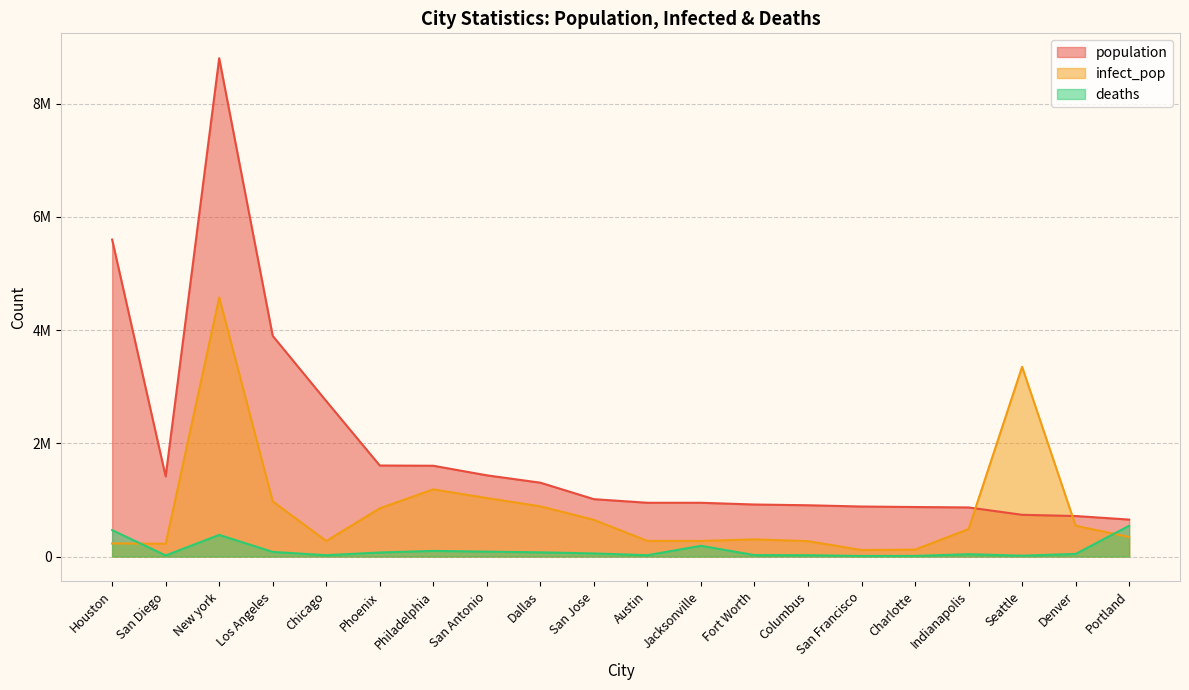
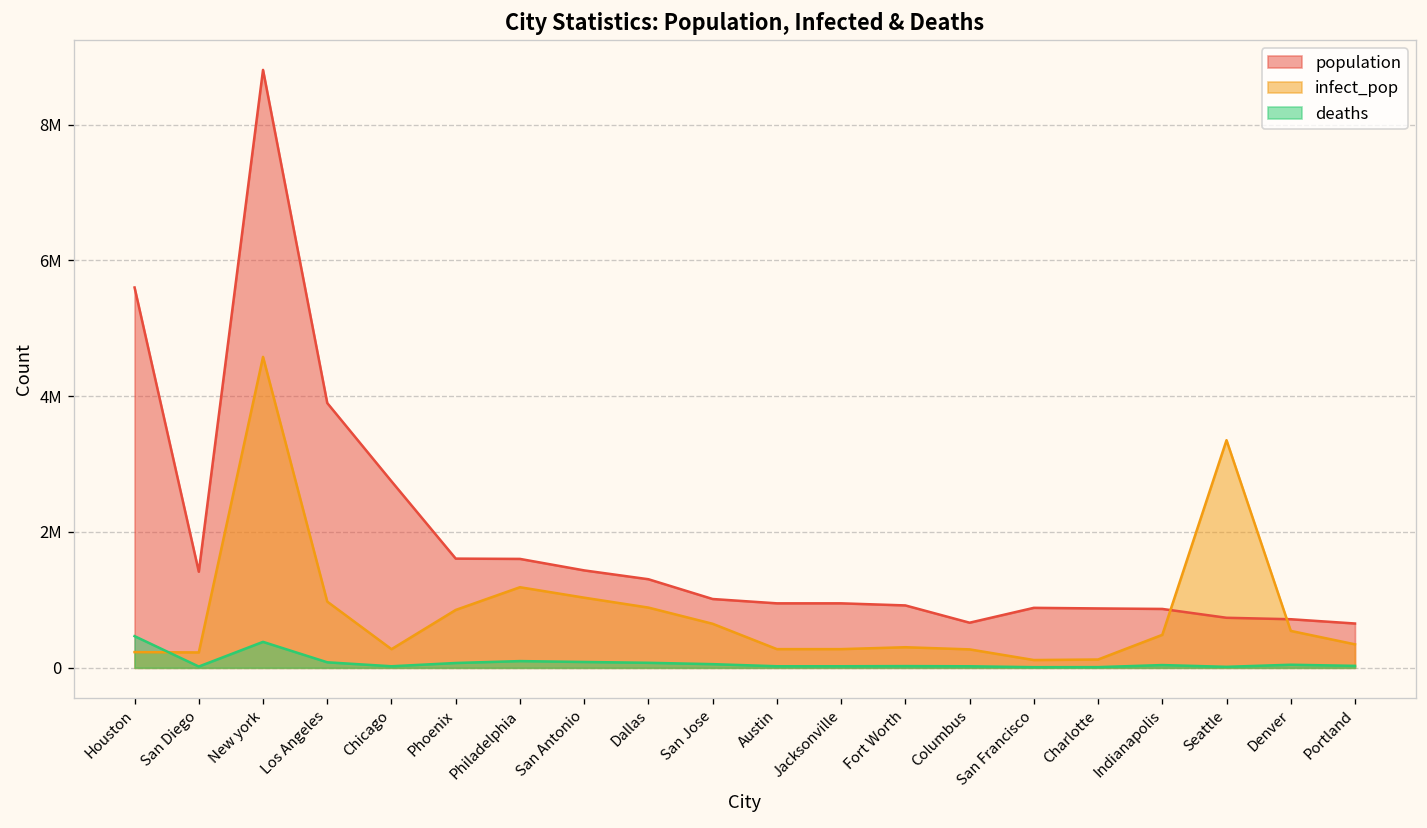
  {
    "population": {
      "Houston": 5600000,
      "San Diego": 1400000,
      "New york": 8800000,
      "Los Angeles": 3900000,
      "Chicago": 2700000,
      "Phoenix": 1600000,
      "Philadelphia": 1600000,
      "San Antonio": 1400000,
      "Dallas": 1300000,
      "San Jose": 1000000,
      "Austin": 900000,
      "Jacksonville": 900000,
      "Fort Worth": 900000,
-     "Columbus": 900000,
+     "Columbus": 700000,
      "San Francisco": 900000,
      "Charlotte": 900000,
      "Indianapolis": 900000,
      "Seattle": 700000,
      "Denver": 700000,
      "Portland": 700000
    },
    "infect_pop": {
      "Houston": 200000,
      "San Diego": 200000,
      "New york": 4600000,
      "Los Angeles": 1000000,
      "Chicago": 300000,
      "Phoenix": 900000,
      "Philadelphia": 1200000,
      "San Antonio": 1000000,
      "Dallas": 900000,
      "San Jose": 600000,
      "Austin": 300000,
      "Jacksonville": 300000,
      "Fort Worth": 300000,
      "Columbus": 300000,
      "San Francisco": 100000,
      "Charlotte": 100000,
      "Indianapolis": 500000,
      "Seattle": 3400000,
      "Denver": 500000,
      "Portland": 300000
    },
    "deaths": {
      "Houston": 500000,
      "San Diego": 0,
      "New york": 400000,
      "Los Angeles": 100000,
      "Chicago": 0,
      "Phoenix": 100000,
      "Philadelphia": 100000,
      "San Antonio": 100000,
      "Dallas": 100000,
      "San Jose": 100000,
      "Austin": 0,
-     "Jacksonville": 200000,
+     "Jacksonville": 0,
      "Fort Worth": 0,
      "Columbus": 0,
      "San Francisco": 0,
      "Charlotte": 0,
      "Indianapolis": 0,
      "Seattle": 0,
      "Denver": 0,
-     "Portland": 500000
+     "Portland": 0
    }
  }
